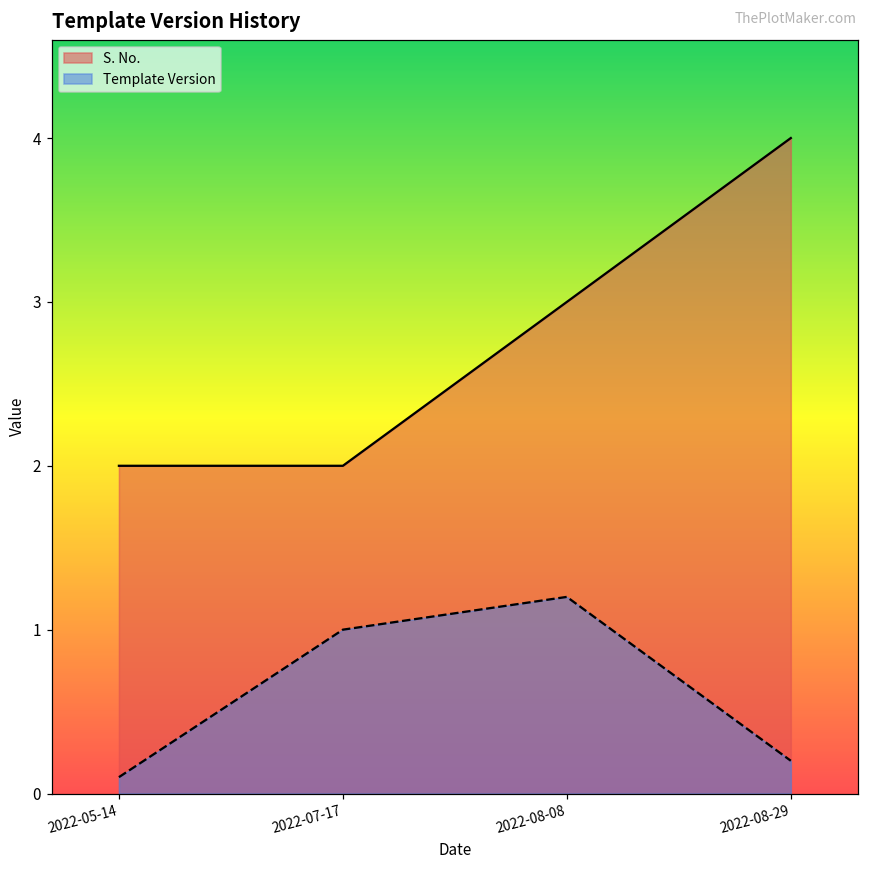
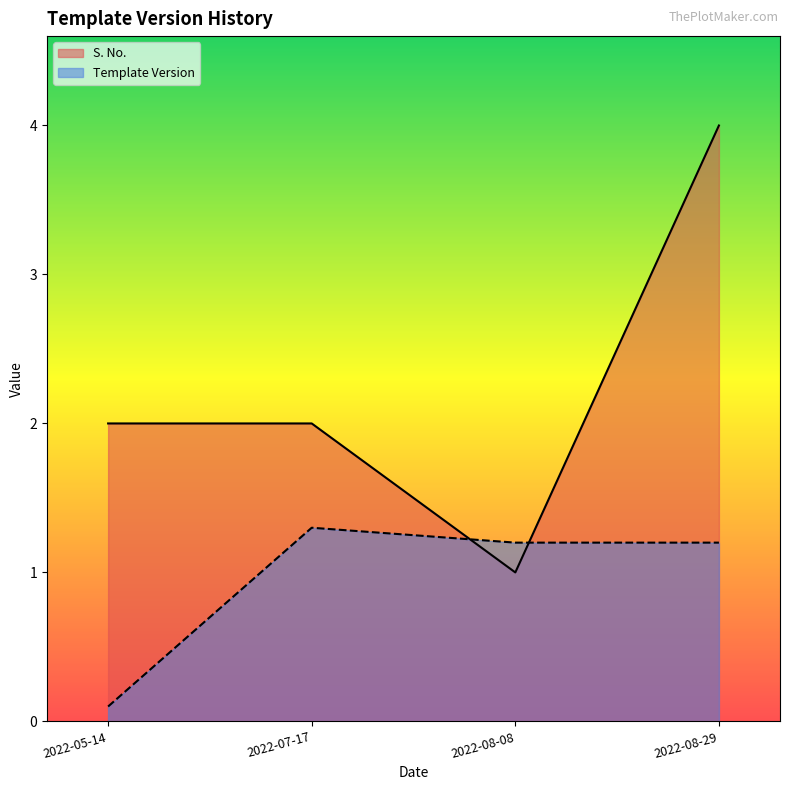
  {
    "S. No.": {
      "2022-05-14": 2,
      "2022-07-17": 2,
-     "2022-08-08": 3,
+     "2022-08-08": 1,
      "2022-08-29": 4
    },
    "Template Version": {
      "2022-05-14": 0.1,
-     "2022-07-17": 1.0,
+     "2022-07-17": 1.3,
      "2022-08-08": 1.2,
-     "2022-08-29": 0.2
+     "2022-08-29": 1.2
    }
  }
